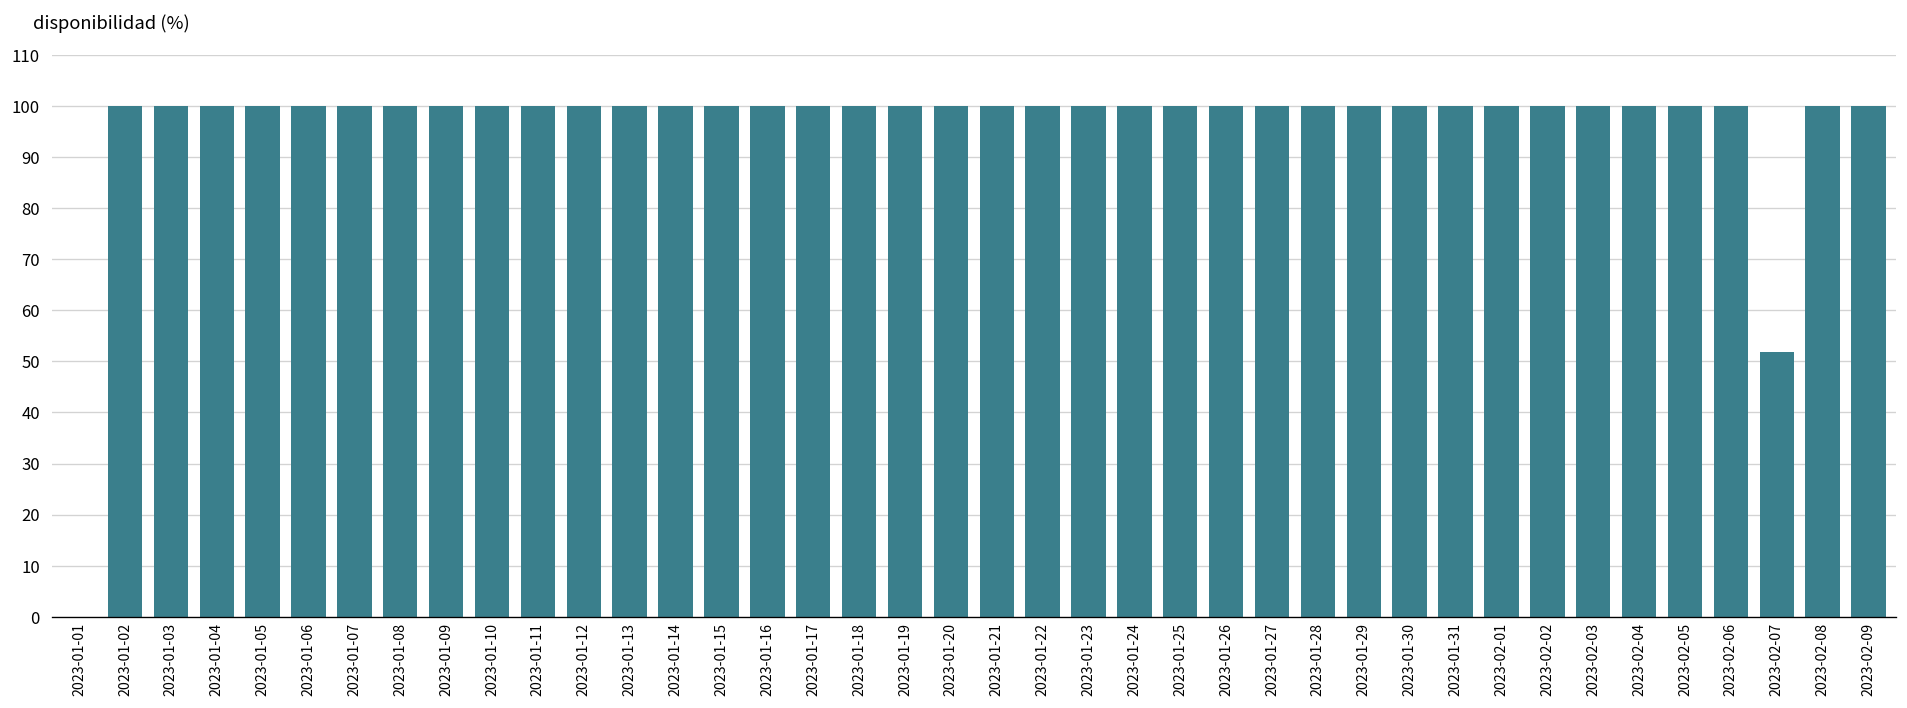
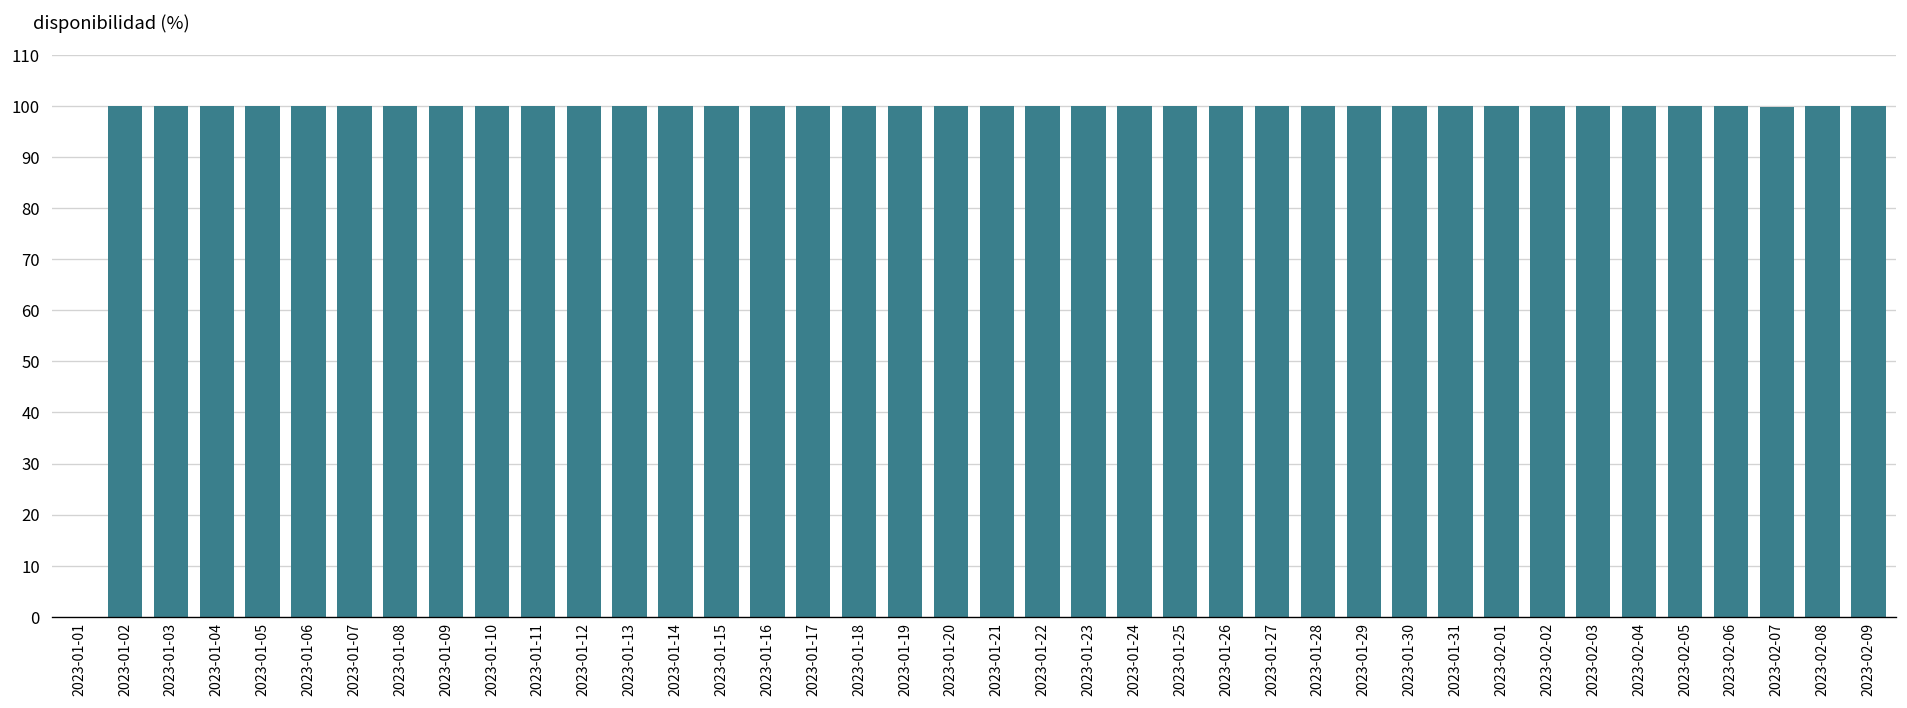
  {
    "2023-01-01": 0,
    "2023-01-02": 100,
    "2023-01-03": 100,
    "2023-01-04": 100,
    "2023-01-05": 100,
    "2023-01-06": 100,
    "2023-01-07": 100,
    "2023-01-08": 100,
    "2023-01-09": 100,
    "2023-01-10": 100,
    "2023-01-11": 100,
    "2023-01-12": 100,
    "2023-01-13": 100,
    "2023-01-14": 100,
    "2023-01-15": 100,
    "2023-01-16": 100,
    "2023-01-17": 100,
    "2023-01-18": 100,
    "2023-01-19": 100,
    "2023-01-20": 100,
    "2023-01-21": 100,
    "2023-01-22": 100,
    "2023-01-23": 100,
    "2023-01-24": 100,
    "2023-01-25": 100,
    "2023-01-26": 100,
    "2023-01-27": 100,
    "2023-01-28": 100,
    "2023-01-29": 100,
    "2023-01-30": 100,
    "2023-01-31": 100,
    "2023-02-01": 100,
    "2023-02-02": 100,
    "2023-02-03": 100,
    "2023-02-04": 100,
    "2023-02-05": 100,
    "2023-02-06": 100,
-   "2023-02-07": 52,
+   "2023-02-07": 100,
    "2023-02-08": 100,
    "2023-02-09": 100
  }
